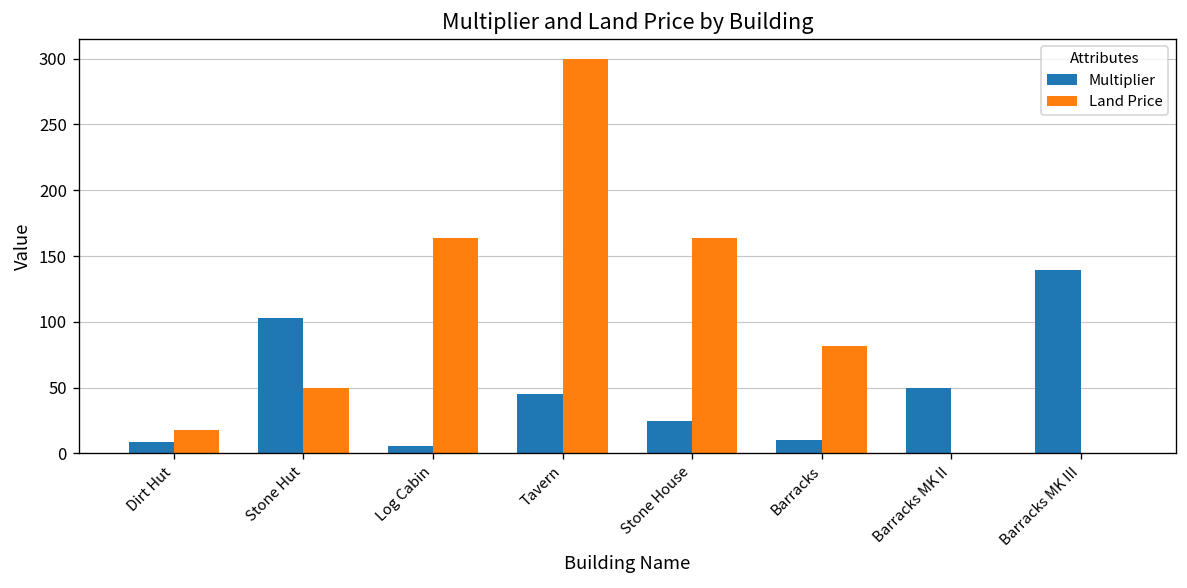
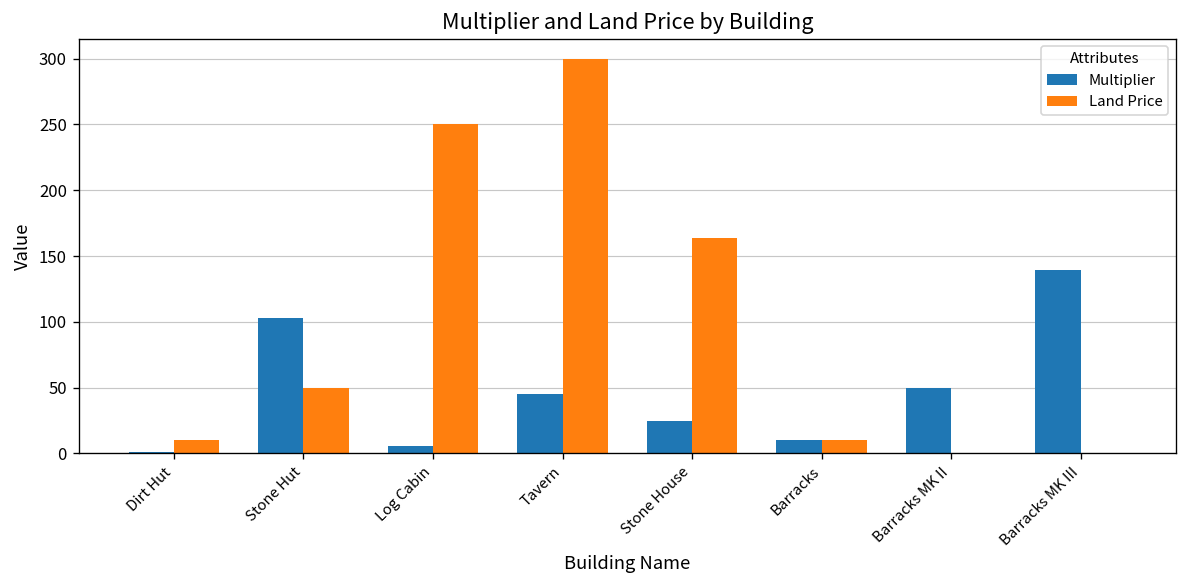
  {
    "Multiplier": {
-     "Dirt Hut": 9,
+     "Dirt Hut": 1,
      "Stone Hut": 103,
      "Log Cabin": 6,
      "Tavern": 45,
      "Stone House": 25,
      "Barracks": 10,
      "Barracks MK II": 50,
      "Barracks MK III": 139
    },
    "Land Price": {
-     "Dirt Hut": 18,
+     "Dirt Hut": 10,
      "Stone Hut": 50,
-     "Log Cabin": 164,
+     "Log Cabin": 250,
      "Tavern": 300,
      "Stone House": 164,
-     "Barracks": 82,
+     "Barracks": 10,
      "Barracks MK II": 0,
      "Barracks MK III": 0
    }
  }
